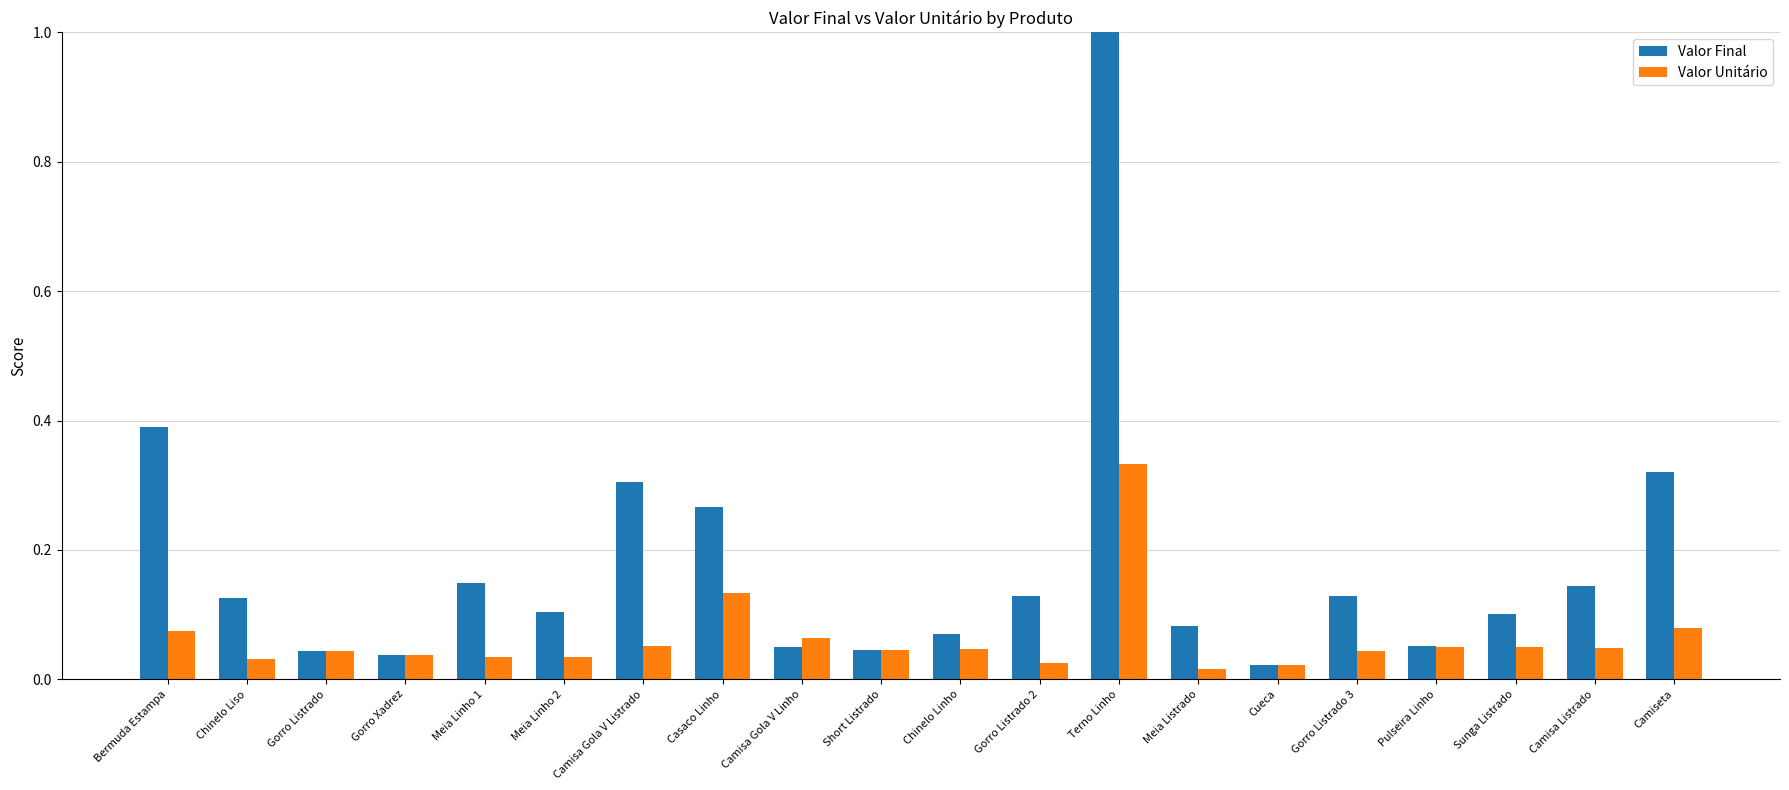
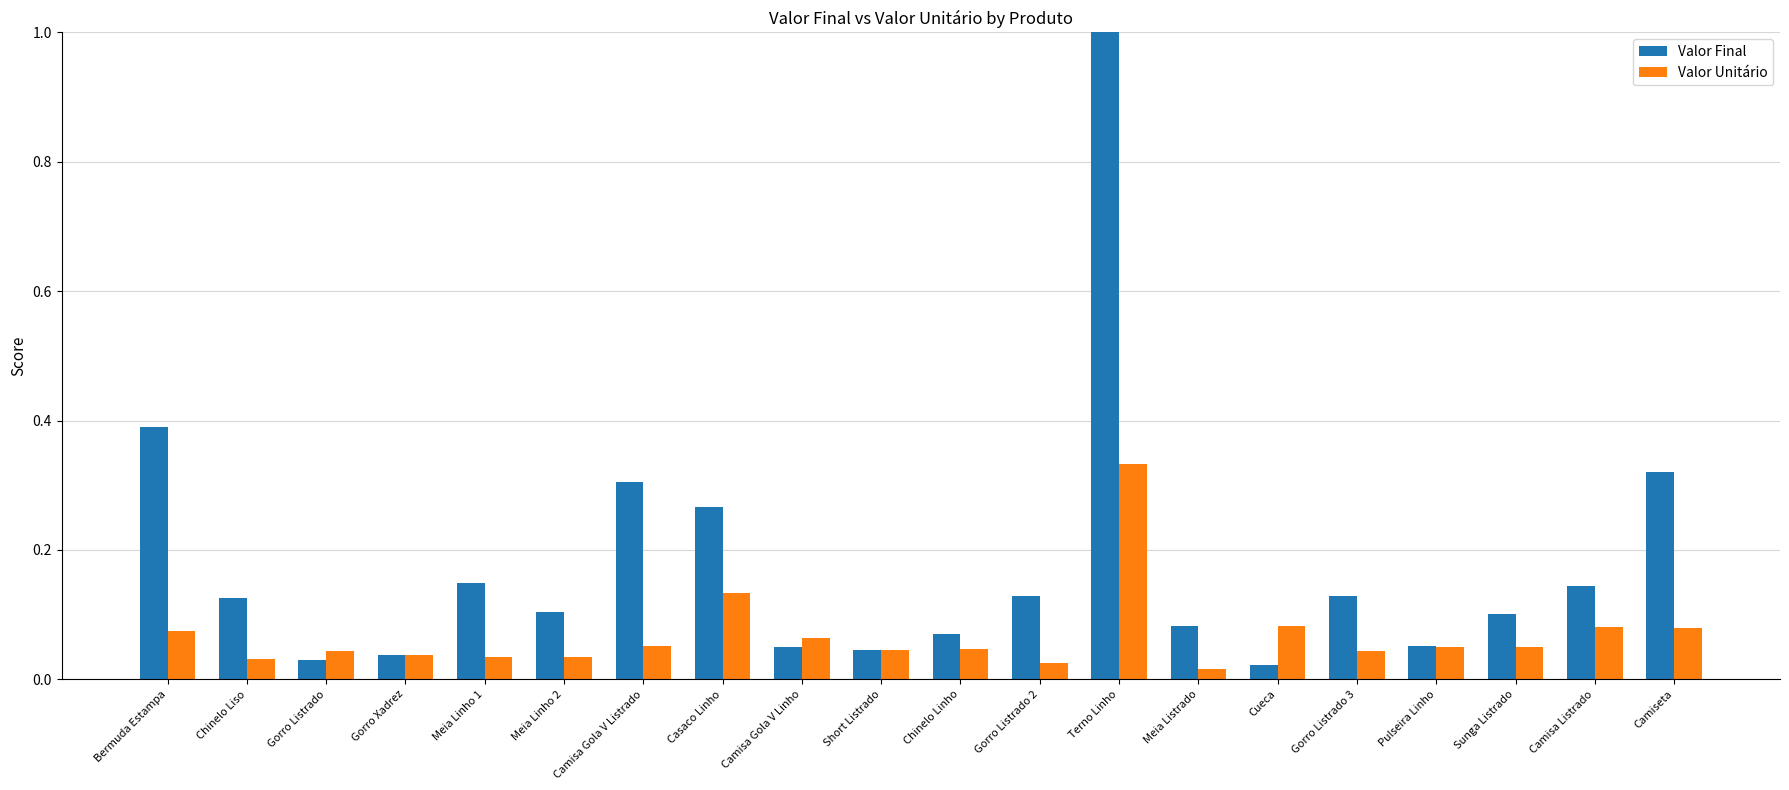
  {
    "Valor Final": {
      "Bermuda Estampa": 0.39,
      "Chinelo Liso": 0.13,
-     "Gorro Listrado": 0.04,
+     "Gorro Listrado": 0.03,
      "Gorro Xadrez": 0.04,
      "Meia Linho 1": 0.15,
      "Meia Linho 2": 0.10,
      "Camisa Gola V Listrado": 0.30,
      "Casaco Linho": 0.27,
      "Camisa Gola V Linho": 0.05,
      "Short Listrado": 0.05,
      "Chinelo Linho": 0.07,
      "Gorro Listrado 2": 0.13,
      "Terno Linho": 1.00,
      "Meia Listrado": 0.08,
      "Cueca": 0.02,
      "Gorro Listrado 3": 0.13,
      "Pulseira Linho": 0.05,
      "Sunga Listrado": 0.10,
      "Camisa Listrado": 0.14,
      "Camiseta": 0.32
    },
    "Valor Unitário": {
      "Bermuda Estampa": 0.08,
      "Chinelo Liso": 0.03,
      "Gorro Listrado": 0.04,
      "Gorro Xadrez": 0.04,
      "Meia Linho 1": 0.03,
      "Meia Linho 2": 0.03,
      "Camisa Gola V Listrado": 0.05,
      "Casaco Linho": 0.13,
      "Camisa Gola V Linho": 0.06,
      "Short Listrado": 0.05,
      "Chinelo Linho": 0.05,
      "Gorro Listrado 2": 0.03,
      "Terno Linho": 0.33,
      "Meia Listrado": 0.02,
-     "Cueca": 0.02,
+     "Cueca": 0.08,
      "Gorro Listrado 3": 0.04,
      "Pulseira Linho": 0.05,
      "Sunga Listrado": 0.05,
-     "Camisa Listrado": 0.05,
+     "Camisa Listrado": 0.08,
      "Camiseta": 0.08
    }
  }
